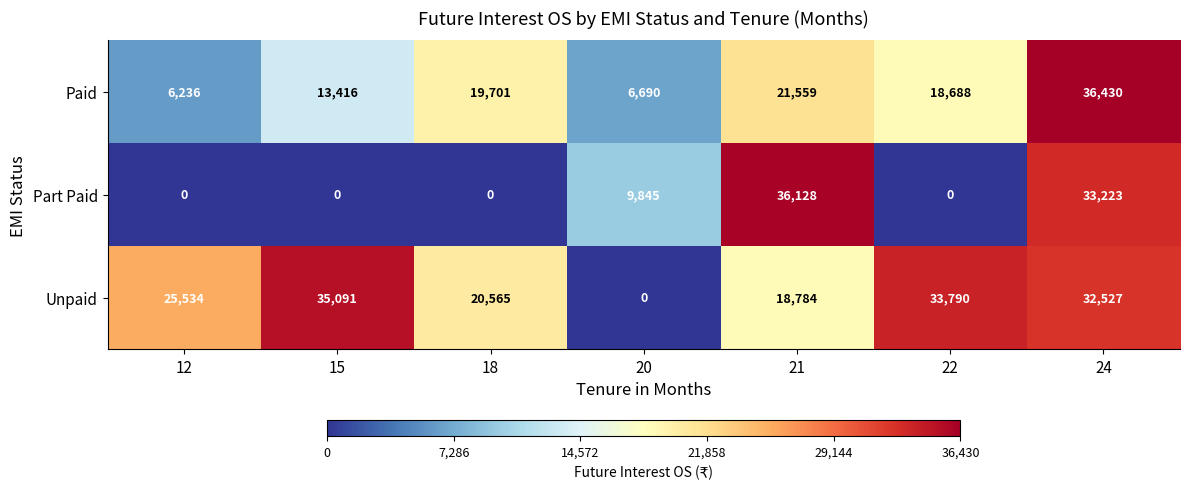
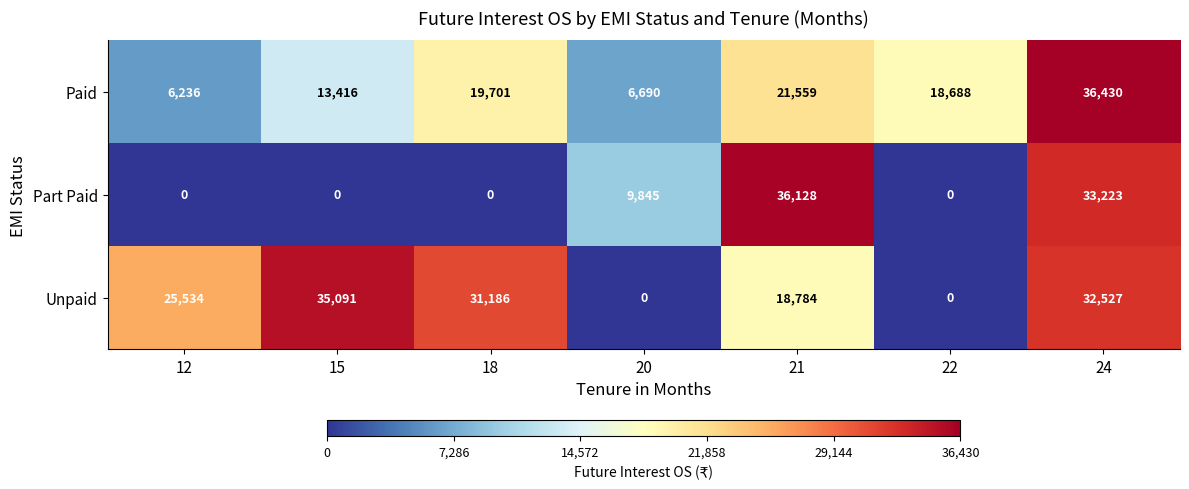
  {
    "Paid": {
      "12": "6,236",
      "15": "13,416",
      "18": "19,701",
      "20": "6,690",
      "21": "21,559",
      "22": "18,688",
      "24": "36,430"
    },
    "Part Paid": {
      "12": "0",
      "15": "0",
      "18": "0",
      "20": "9,845",
      "21": "36,128",
      "22": "0",
      "24": "33,223"
    },
    "Unpaid": {
      "12": "25,534",
      "15": "35,091",
-     "18": "20,565",
+     "18": "31,186",
      "20": "0",
      "21": "18,784",
-     "22": "33,790",
+     "22": "0",
      "24": "32,527"
    }
  }
